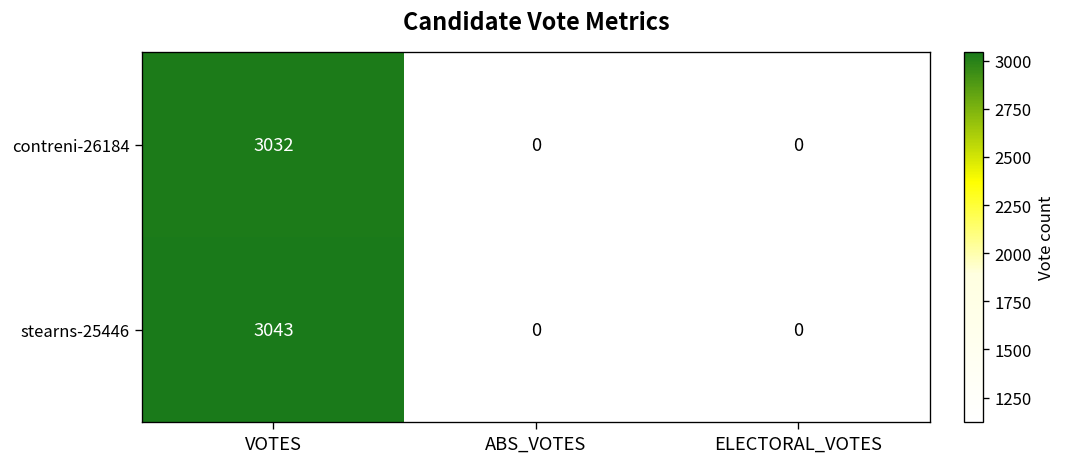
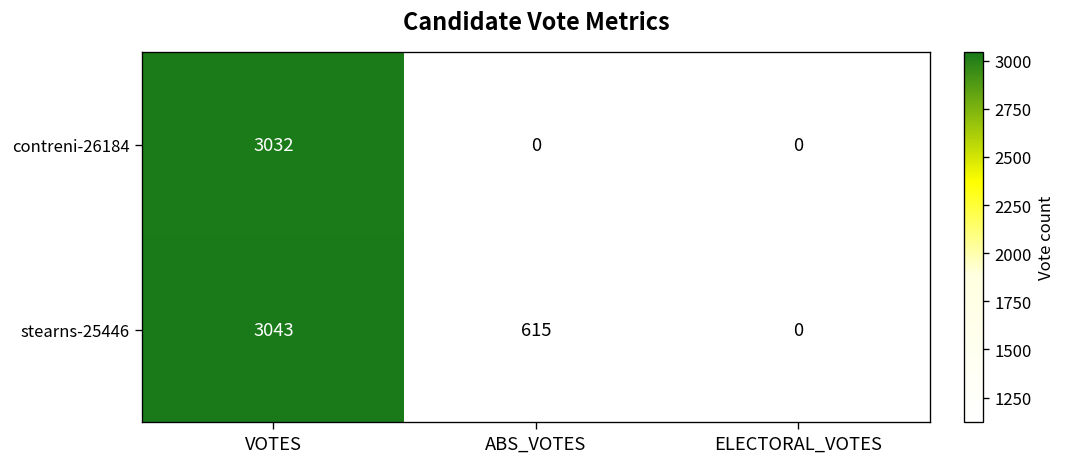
  {
    "contreni-26184": {
      "VOTES": 3032,
      "ABS_VOTES": 0,
      "ELECTORAL_VOTES": 0
    },
    "stearns-25446": {
      "VOTES": 3043,
-     "ABS_VOTES": 0,
+     "ABS_VOTES": 615,
      "ELECTORAL_VOTES": 0
    }
  }
